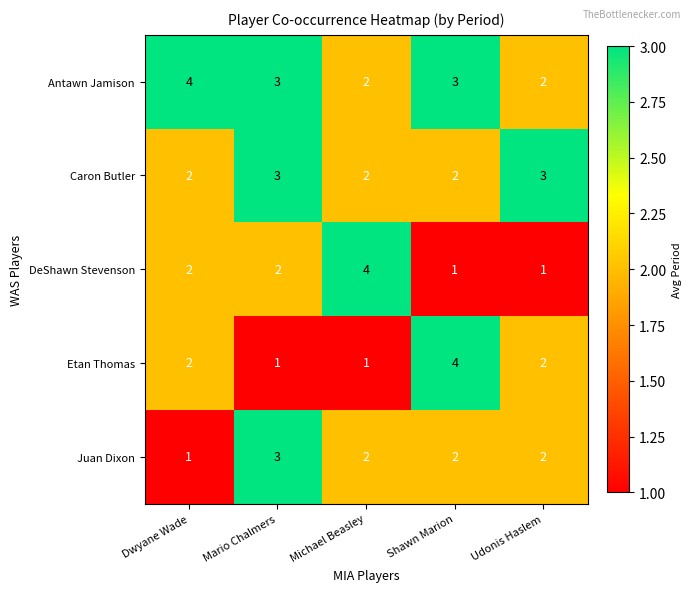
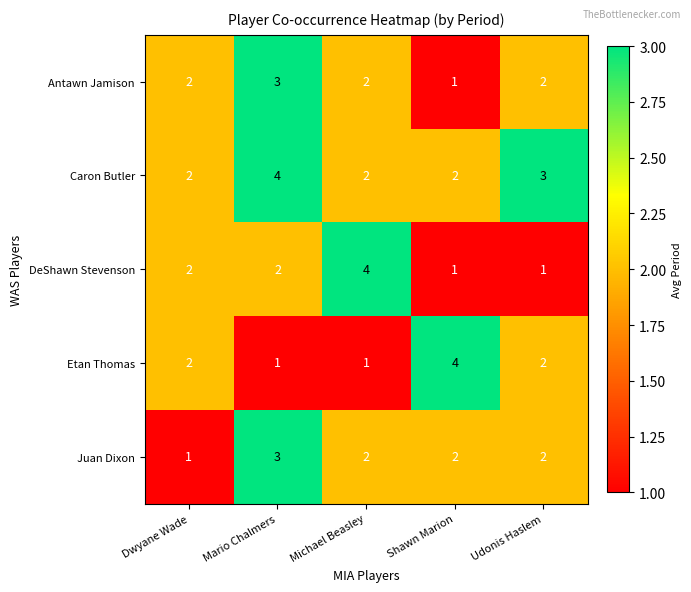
  {
    "Antawn Jamison": {
-     "Dwyane Wade": 4,
+     "Dwyane Wade": 2,
      "Mario Chalmers": 3,
      "Michael Beasley": 2,
-     "Shawn Marion": 3,
+     "Shawn Marion": 1,
      "Udonis Haslem": 2
    },
    "Caron Butler": {
      "Dwyane Wade": 2,
-     "Mario Chalmers": 3,
+     "Mario Chalmers": 4,
      "Michael Beasley": 2,
      "Shawn Marion": 2,
      "Udonis Haslem": 3
    },
    "DeShawn Stevenson": {
      "Dwyane Wade": 2,
      "Mario Chalmers": 2,
      "Michael Beasley": 4,
      "Shawn Marion": 1,
      "Udonis Haslem": 1
    },
    "Etan Thomas": {
      "Dwyane Wade": 2,
      "Mario Chalmers": 1,
      "Michael Beasley": 1,
      "Shawn Marion": 4,
      "Udonis Haslem": 2
    },
    "Juan Dixon": {
      "Dwyane Wade": 1,
      "Mario Chalmers": 3,
      "Michael Beasley": 2,
      "Shawn Marion": 2,
      "Udonis Haslem": 2
    }
  }
